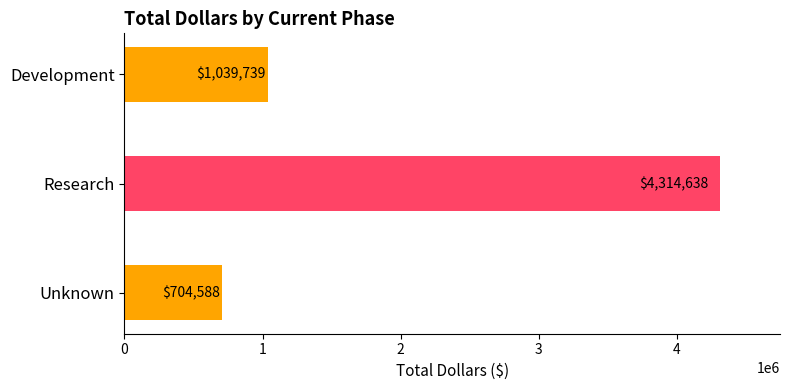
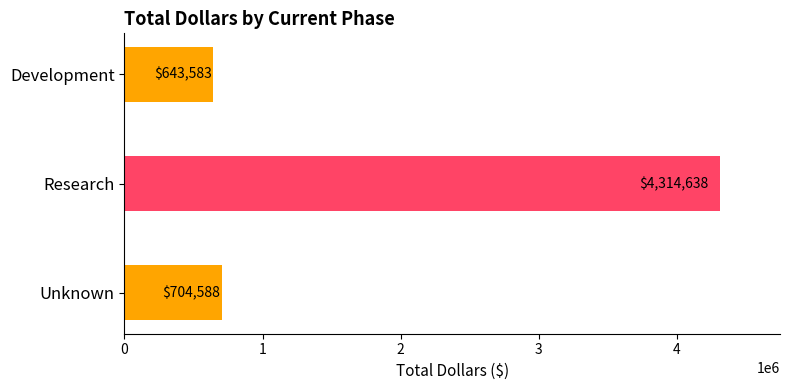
  {
-   "Development": "$1,039,739",
+   "Development": "$643,583",
    "Research": "$4,314,638",
    "Unknown": "$704,588"
  }
